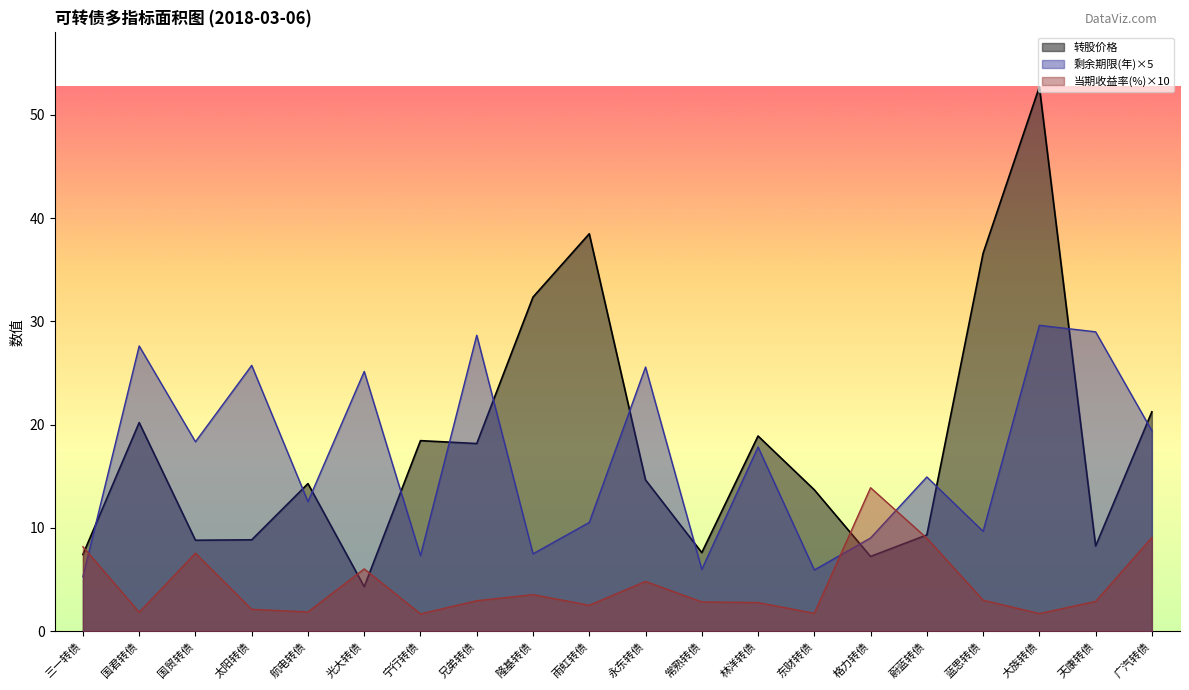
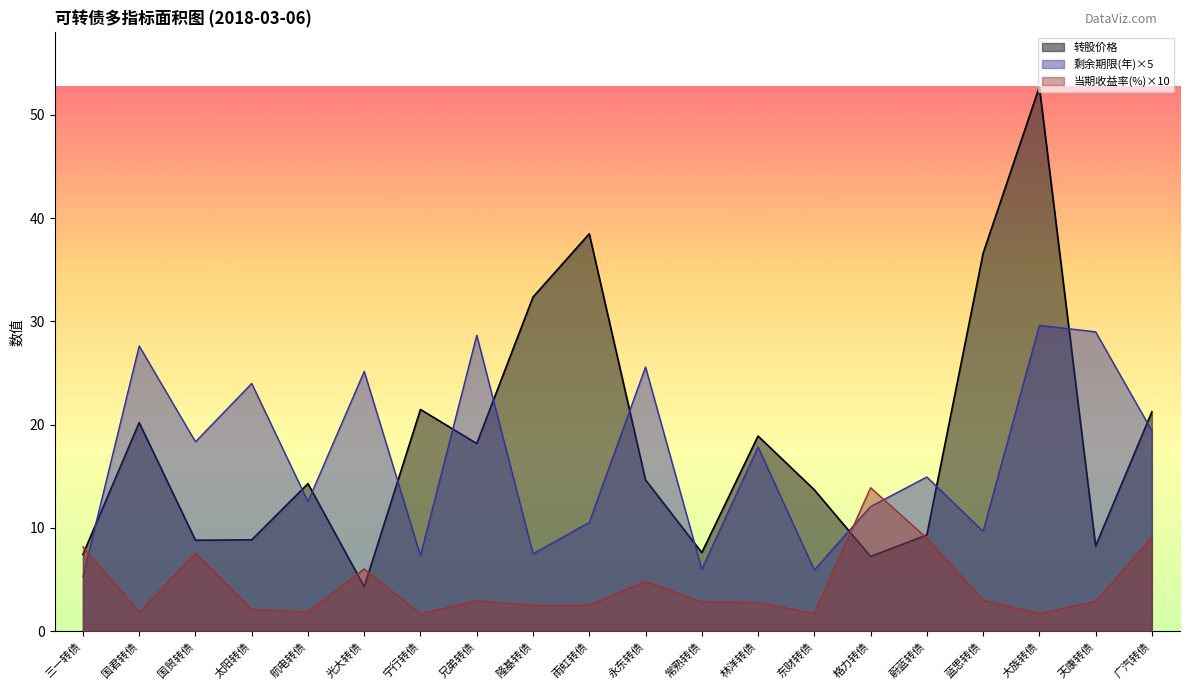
  {
    "转股价格": {
      "三一转债": 7.4,
      "国君转债": 20.2,
      "国贸转债": 8.8,
      "太阳转债": 8.9,
      "航电转债": 14.3,
      "光大转债": 4.3,
-     "宁行转债": 18.5,
+     "宁行转债": 21.5,
      "兄弟转债": 18.2,
      "隆基转债": 32.4,
      "雨虹转债": 38.5,
      "永东转债": 14.7,
      "常熟转债": 7.6,
      "林洋转债": 18.9,
      "东财转债": 13.7,
      "格力转债": 7.2,
      "蔚蓝转债": 9.3,
      "蓝思转债": 36.6,
      "天康转债": 8.3,
      "广汽转债": 21.2
    },
    "剩余期限(年)×5": {
      "三一转债": 5.3,
      "国君转债": 27.6,
      "国贸转债": 18.3,
-     "太阳转债": 25.7,
+     "太阳转债": 24.0,
      "航电转债": 12.5,
      "光大转债": 25.2,
      "宁行转债": 7.3,
      "兄弟转债": 28.7,
      "隆基转债": 7.5,
      "雨虹转债": 10.5,
      "永东转债": 25.6,
      "常熟转债": 6.0,
      "林洋转债": 17.8,
      "东财转债": 5.9,
-     "格力转债": 9.0,
+     "格力转债": 12.1,
      "蔚蓝转债": 14.9,
      "蓝思转债": 9.7,
      "大族转债": 29.6,
      "天康转债": 29.0,
      "广汽转债": 19.4
    },
    "当期收益率(%)×10": {
      "三一转债": 8.2,
      "国君转债": 1.8,
      "国贸转债": 7.6,
      "太阳转债": 2.1,
      "航电转债": 1.9,
      "光大转债": 6.0,
      "宁行转债": 1.7,
      "兄弟转债": 3.0,
-     "隆基转债": 3.5,
+     "隆基转债": 2.5,
      "雨虹转债": 2.5,
      "永东转债": 4.8,
      "常熟转债": 2.8,
      "林洋转债": 2.8,
      "东财转债": 1.7,
      "格力转债": 13.9,
      "蔚蓝转债": 9.0,
      "蓝思转债": 3.0,
      "大族转债": 1.7,
      "天康转债": 2.9,
      "广汽转债": 9.1
    }
  }
